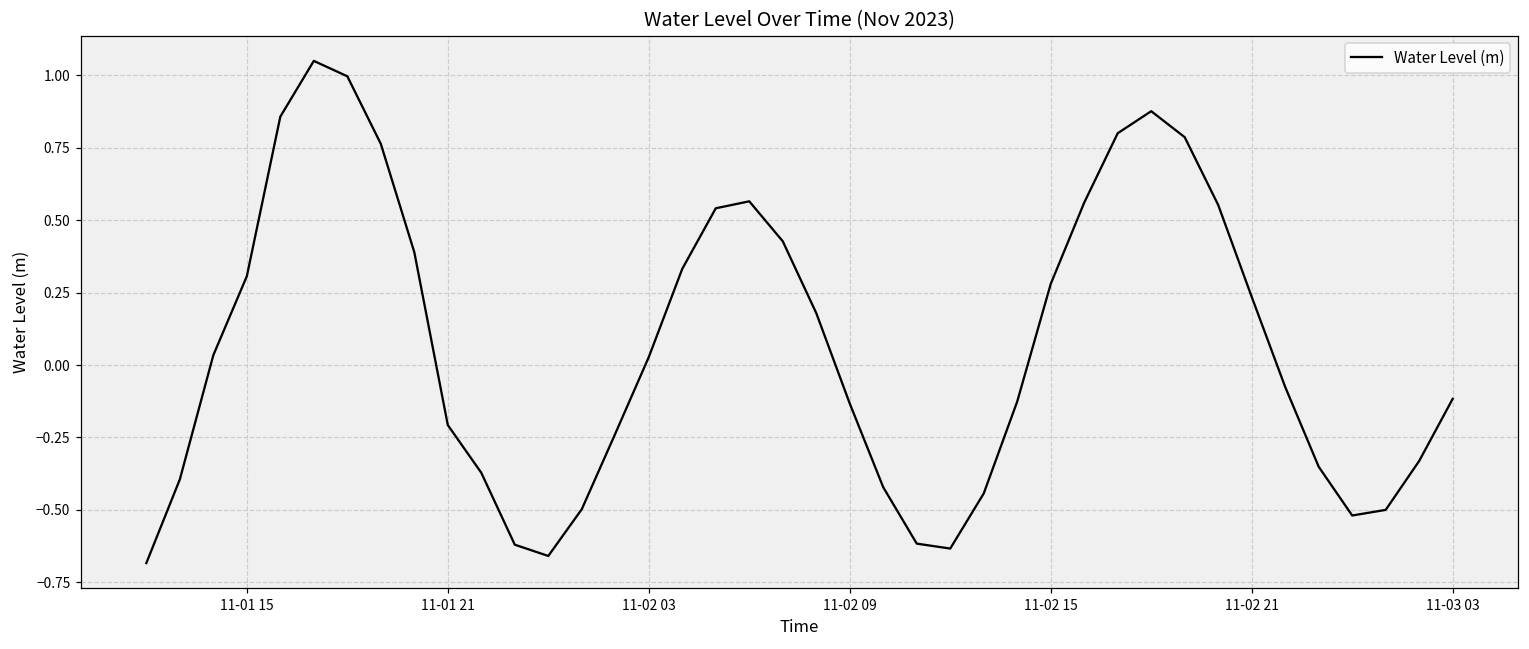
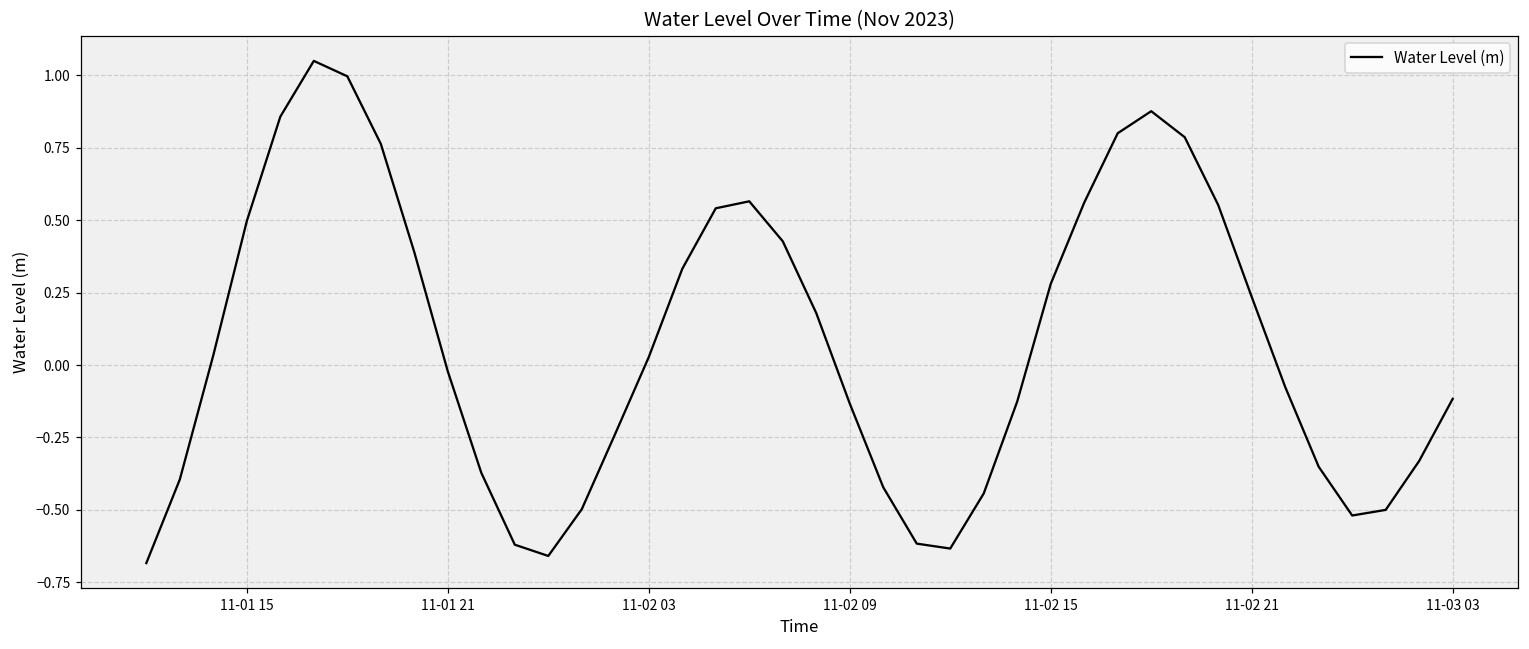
  {
-   "11-01 15": 0.31,
-   "11-01 21": -0.21,
+   "11-01 15": 0.50,
+   "11-01 21": -0.02,
    "11-02 03": 0.03,
    "11-02 09": -0.13,
    "11-02 15": 0.28,
    "11-02 21": 0.24,
    "11-03 03": -0.12
  }
